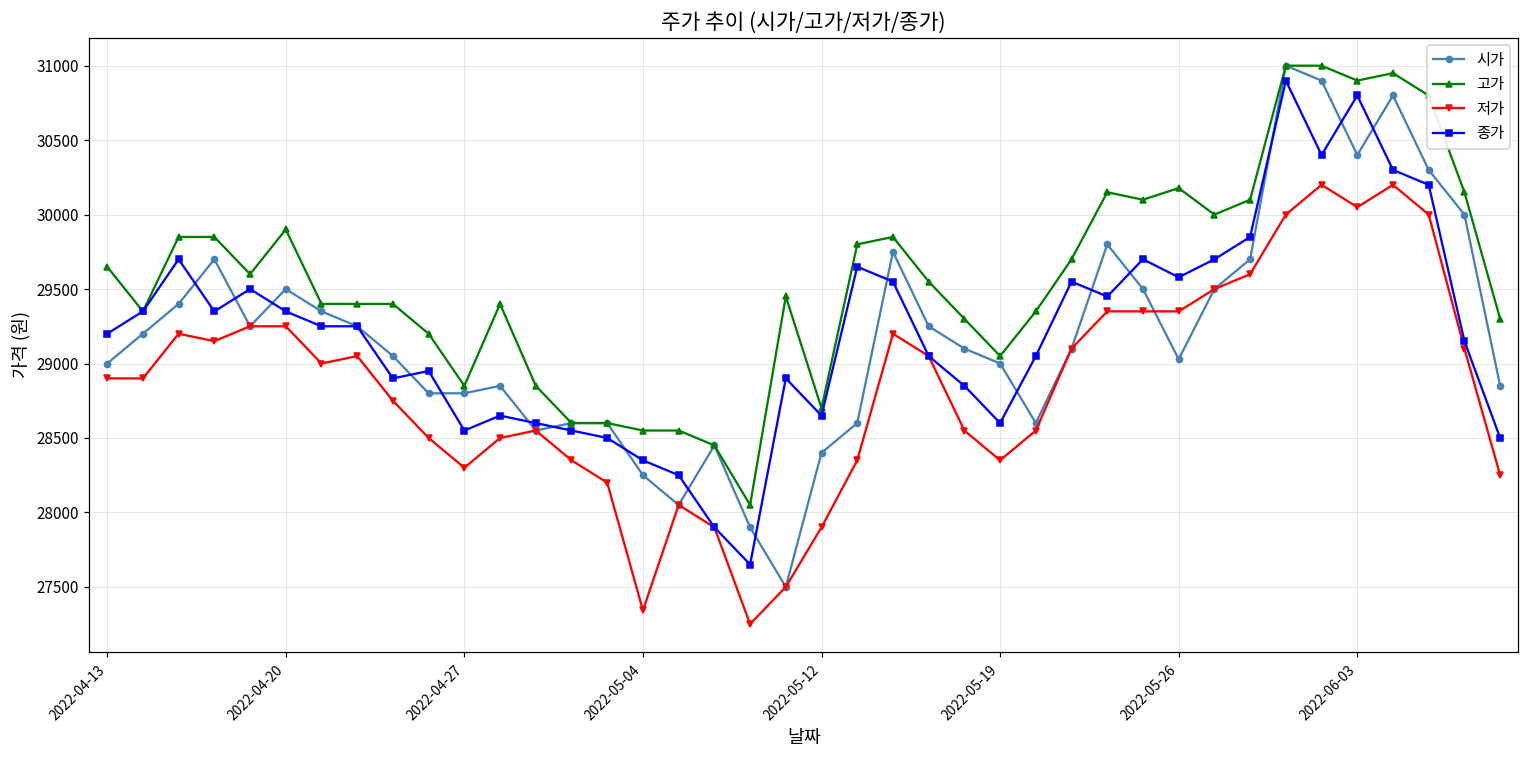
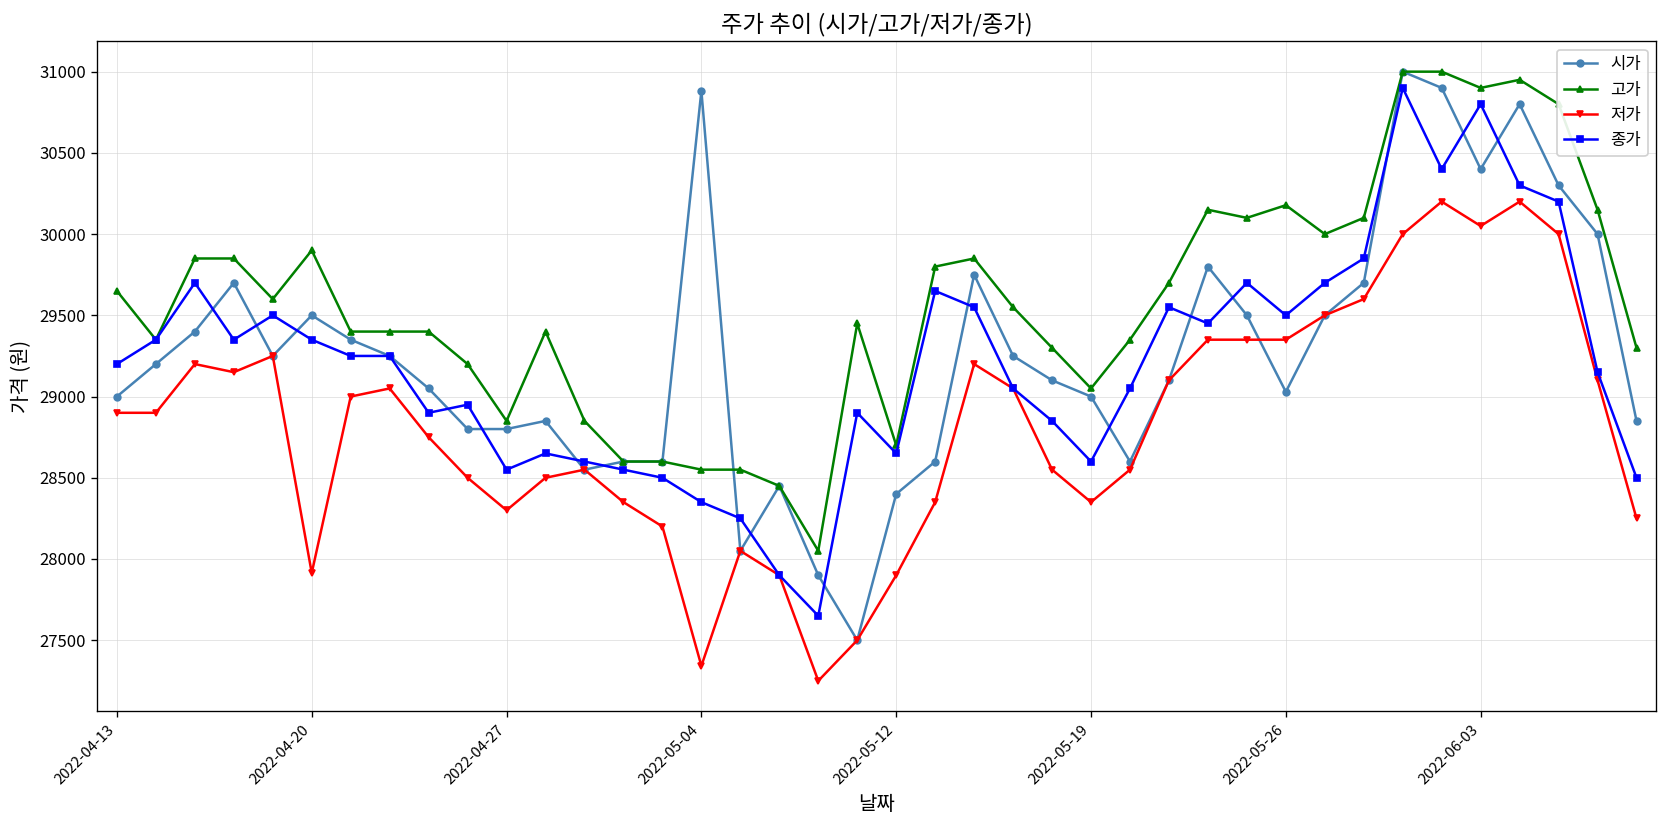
  {
    "시가": {
      "2022-04-13": 29000,
      "2022-04-20": 29500,
      "2022-04-27": 28800,
-     "2022-05-04": 28250,
+     "2022-05-04": 30880,
      "2022-05-12": 28400,
      "2022-05-19": 29000,
      "2022-05-26": 29030,
      "2022-06-03": 30400
    },
    "고가": {
      "2022-04-13": 29650,
      "2022-04-20": 29900,
      "2022-04-27": 28850,
      "2022-05-04": 28550,
      "2022-05-12": 28700,
      "2022-05-19": 29050,
      "2022-05-26": 30180,
      "2022-06-03": 30900
    },
    "저가": {
      "2022-04-13": 28900,
-     "2022-04-20": 29250,
+     "2022-04-20": 27910,
      "2022-04-27": 28300,
      "2022-05-04": 27340,
      "2022-05-12": 27900,
      "2022-05-19": 28350,
      "2022-05-26": 29350,
      "2022-06-03": 30050
    },
    "종가": {
      "2022-04-13": 29200,
      "2022-04-20": 29350,
      "2022-04-27": 28550,
      "2022-05-04": 28350,
      "2022-05-12": 28650,
      "2022-05-19": 28600,
-     "2022-05-26": 29580,
+     "2022-05-26": 29500,
      "2022-06-03": 30800
    }
  }
